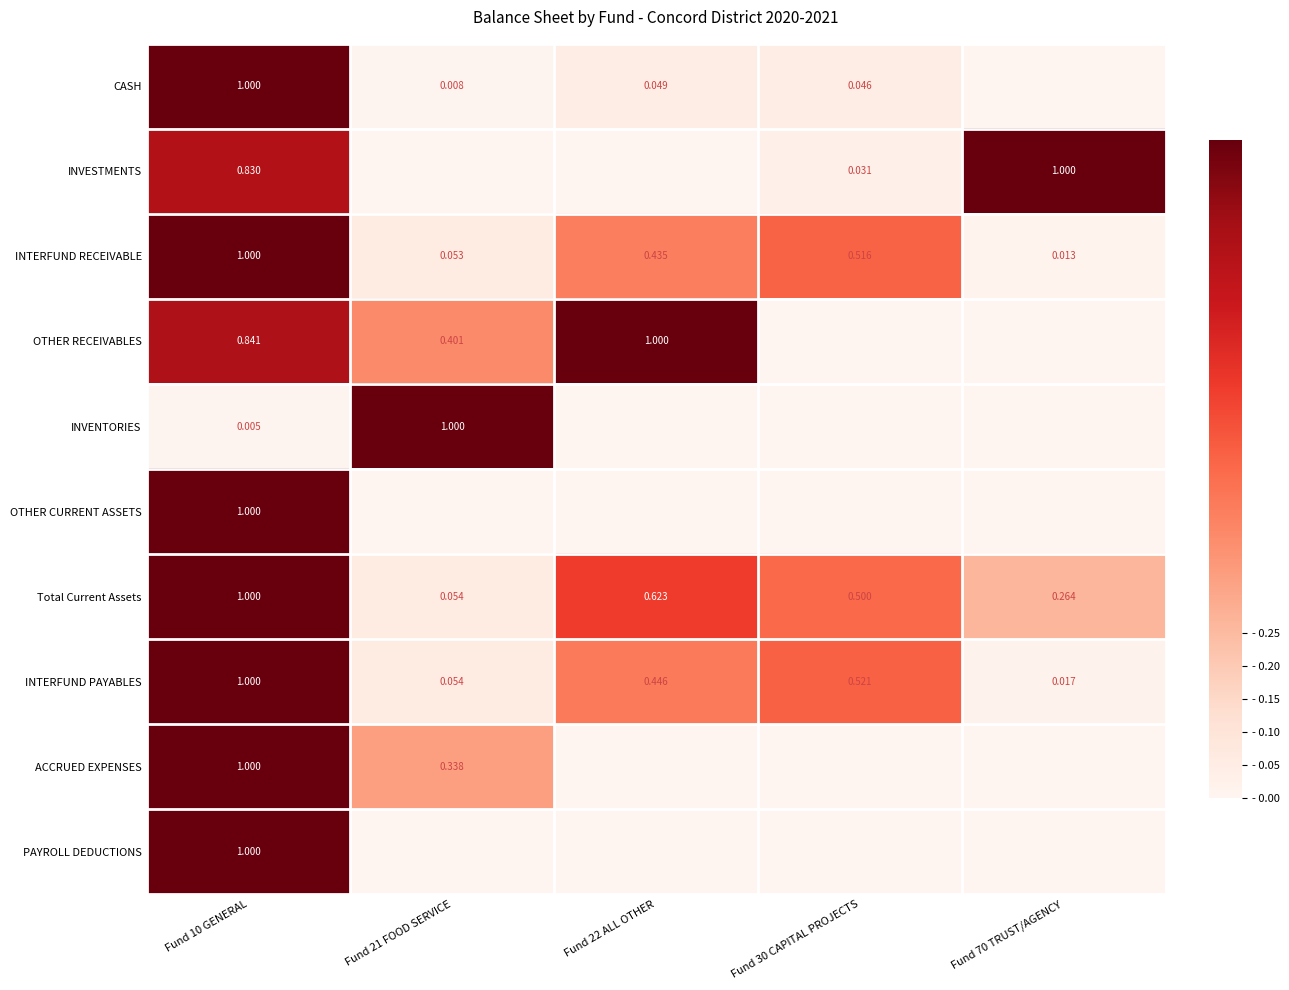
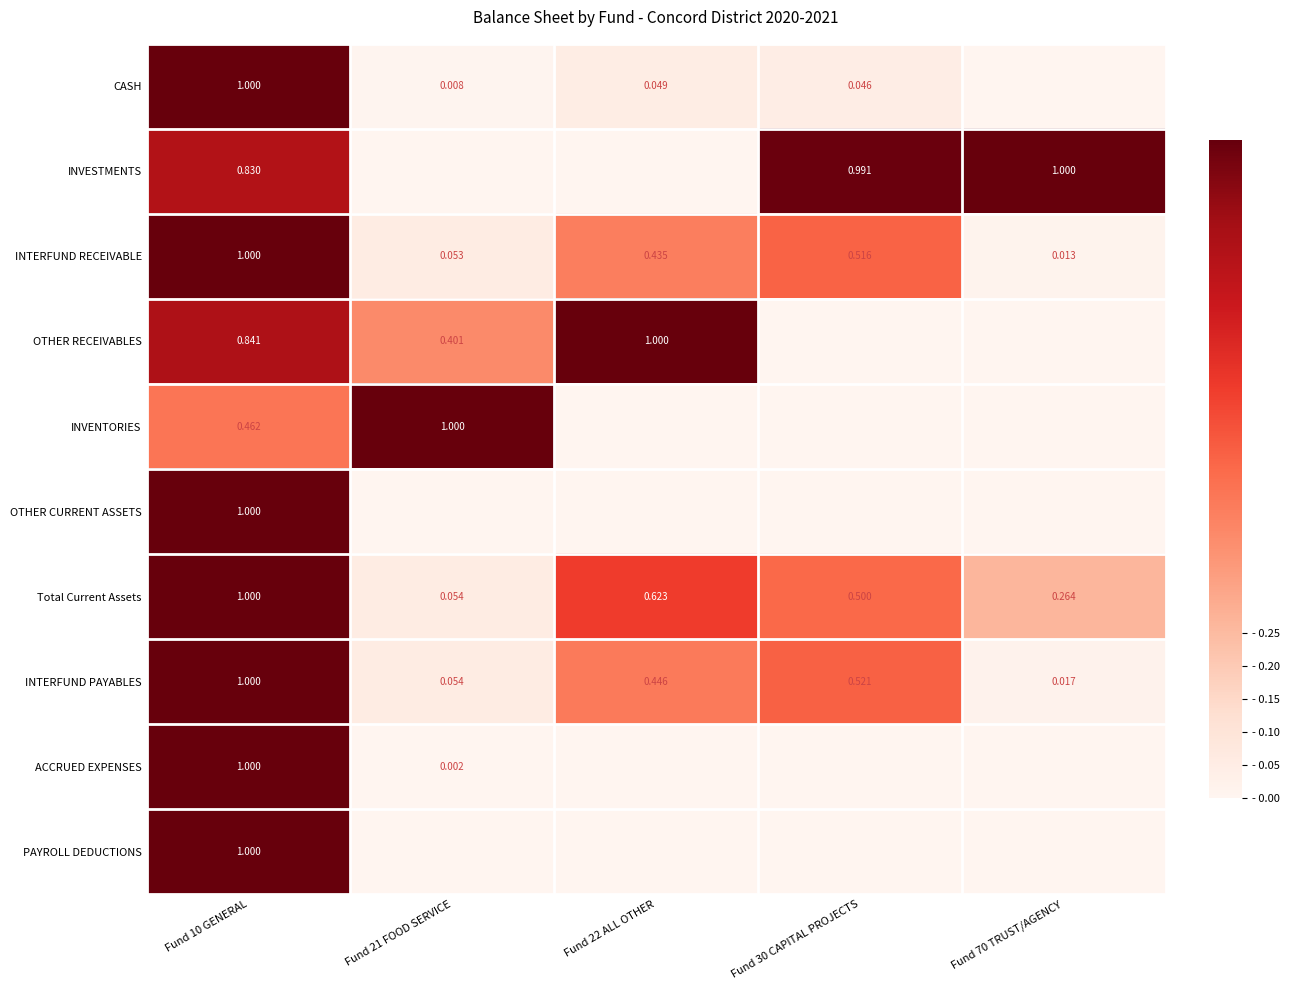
  {
    "CASH": {
      "Fund 10 GENERAL": 1.000,
      "Fund 21 FOOD SERVICE": 0.008,
      "Fund 22 ALL OTHER": 0.049,
      "Fund 30 CAPITAL PROJECTS": 0.046
    },
    "INVESTMENTS": {
      "Fund 10 GENERAL": 0.830,
-     "Fund 30 CAPITAL PROJECTS": 0.031,
+     "Fund 30 CAPITAL PROJECTS": 0.991,
      "Fund 70 TRUST/AGENCY": 1.000
    },
    "INTERFUND RECEIVABLE": {
      "Fund 10 GENERAL": 1.000,
      "Fund 21 FOOD SERVICE": 0.053,
      "Fund 22 ALL OTHER": 0.435,
      "Fund 70 TRUST/AGENCY": 0.013
    },
    "OTHER RECEIVABLES": {
      "Fund 10 GENERAL": 0.841,
      "Fund 21 FOOD SERVICE": 0.401,
      "Fund 22 ALL OTHER": 1.000
    },
    "INVENTORIES": {
-     "Fund 10 GENERAL": 0.005,
+     "Fund 10 GENERAL": 0.462,
      "Fund 21 FOOD SERVICE": 1.000
    },
    "OTHER CURRENT ASSETS": {
      "Fund 10 GENERAL": 1.000
    },
    "Total Current Assets": {
      "Fund 10 GENERAL": 1.000,
      "Fund 21 FOOD SERVICE": 0.054,
      "Fund 22 ALL OTHER": 0.623,
      "Fund 70 TRUST/AGENCY": 0.264
    },
    "INTERFUND PAYABLES": {
      "Fund 10 GENERAL": 1.000,
      "Fund 21 FOOD SERVICE": 0.054,
      "Fund 22 ALL OTHER": 0.446,
      "Fund 70 TRUST/AGENCY": 0.017
    },
    "ACCRUED EXPENSES": {
      "Fund 10 GENERAL": 1.000,
-     "Fund 21 FOOD SERVICE": 0.338
+     "Fund 21 FOOD SERVICE": 0.002
    },
    "PAYROLL DEDUCTIONS": {
      "Fund 10 GENERAL": 1.000
    }
  }
